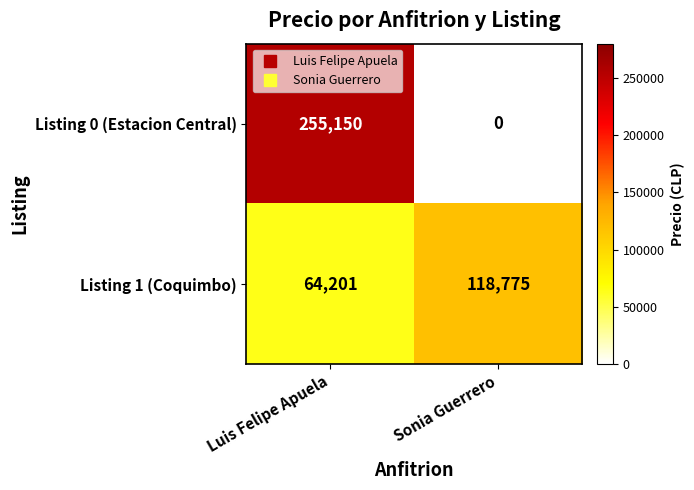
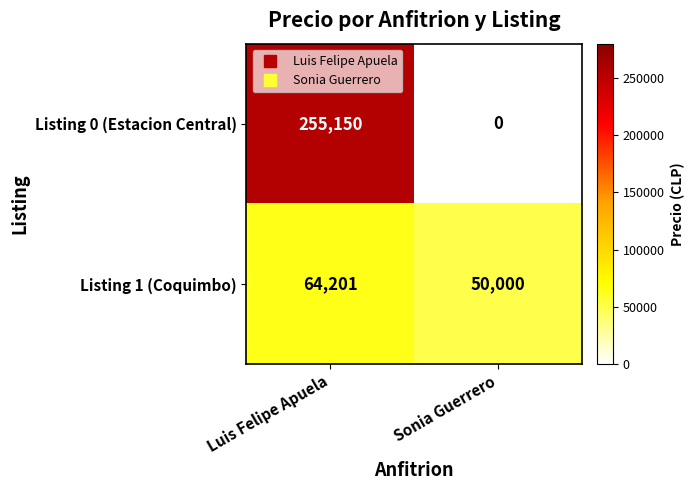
  {
    "Listing 0 (Estacion Central)": {
      "Luis Felipe Apuela": "255,150",
      "Sonia Guerrero": "0"
    },
    "Listing 1 (Coquimbo)": {
      "Luis Felipe Apuela": "64,201",
-     "Sonia Guerrero": "118,775"
+     "Sonia Guerrero": "50,000"
    }
  }
